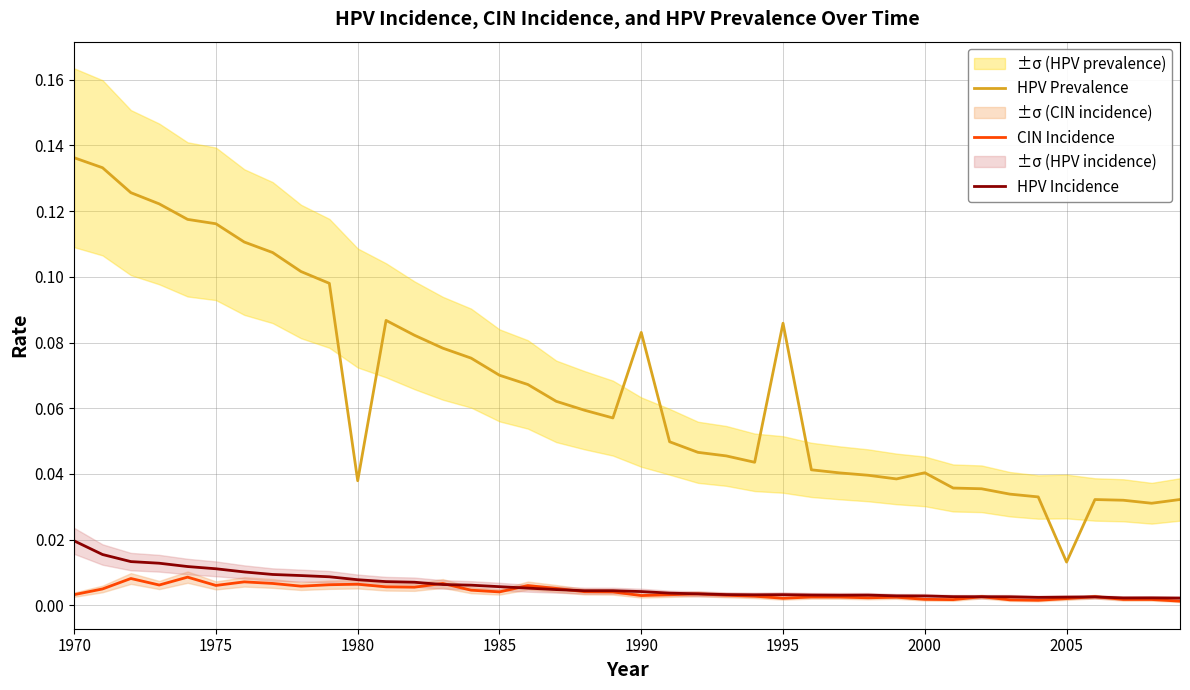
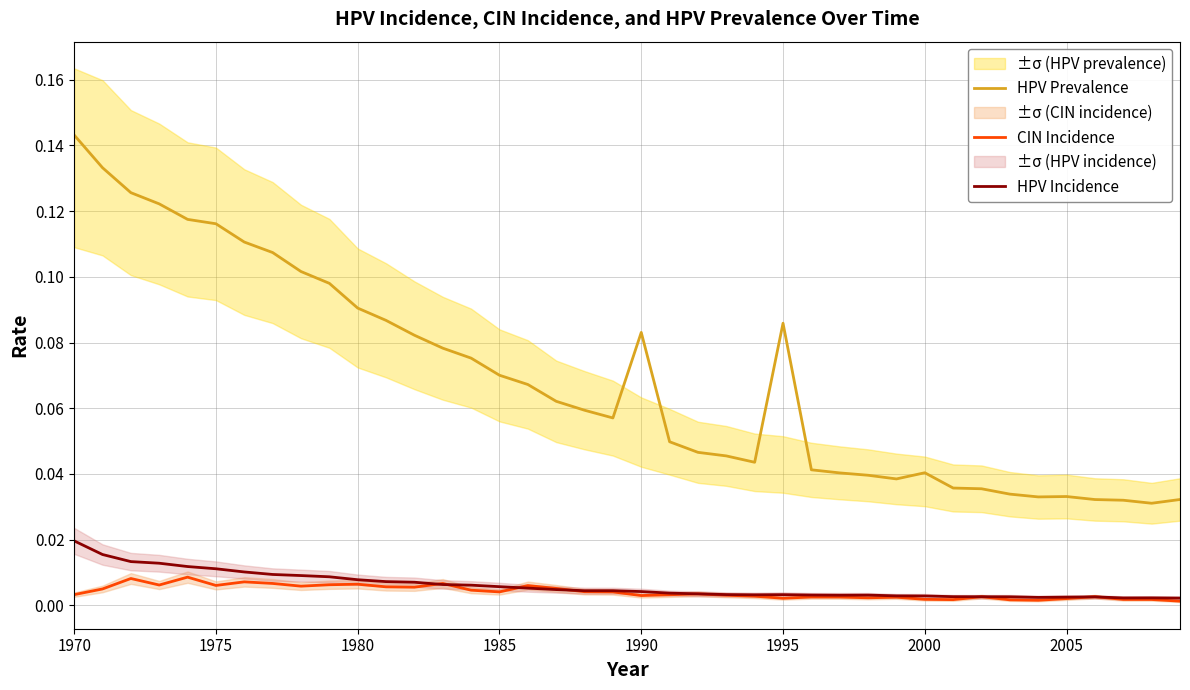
  {
    "HPV Prevalence": {
-     "1970": 0.136,
+     "1970": 0.143,
      "1975": 0.116,
-     "1980": 0.038,
+     "1980": 0.090,
      "1985": 0.070,
      "1990": 0.083,
      "1995": 0.086,
      "2000": 0.040,
-     "2005": 0.013
+     "2005": 0.033
    },
    "CIN Incidence": {
      "1975": 0.006,
      "1980": 0.006,
      "1985": 0.004
    },
    "HPV Incidence": {
      "1970": 0.020,
      "1975": 0.011
    }
  }
